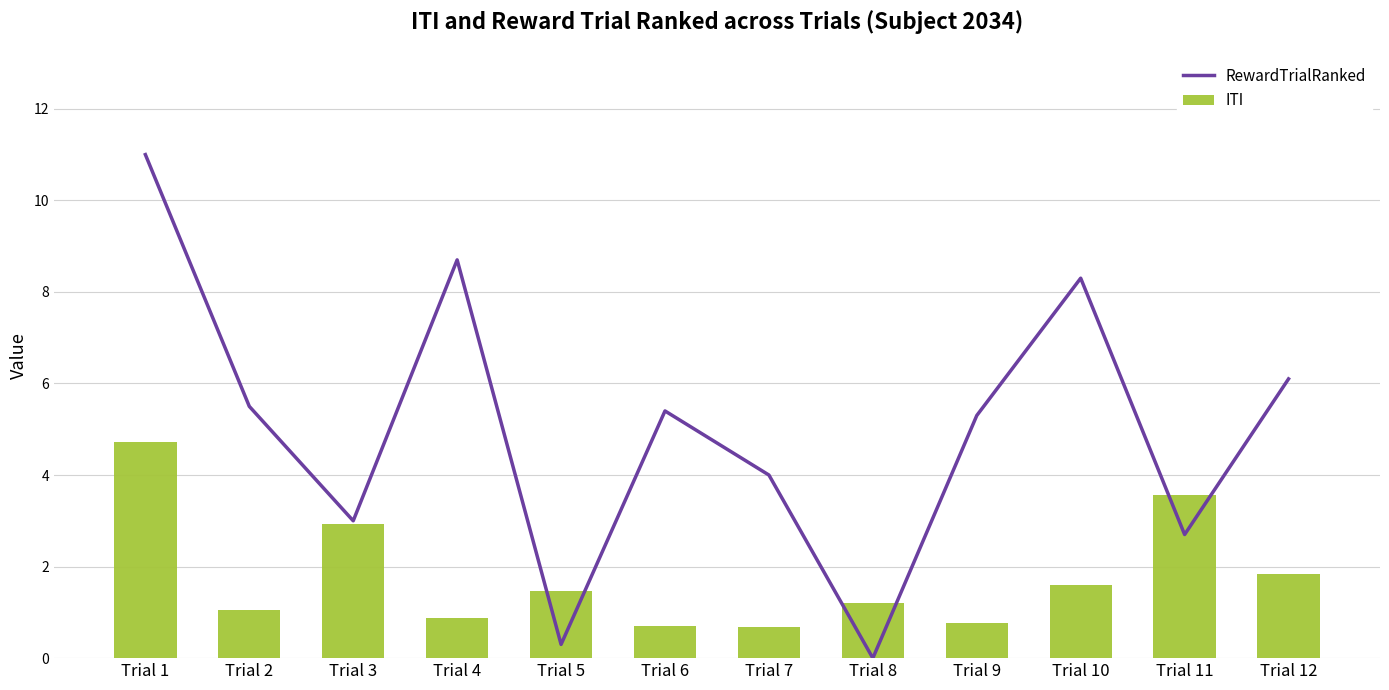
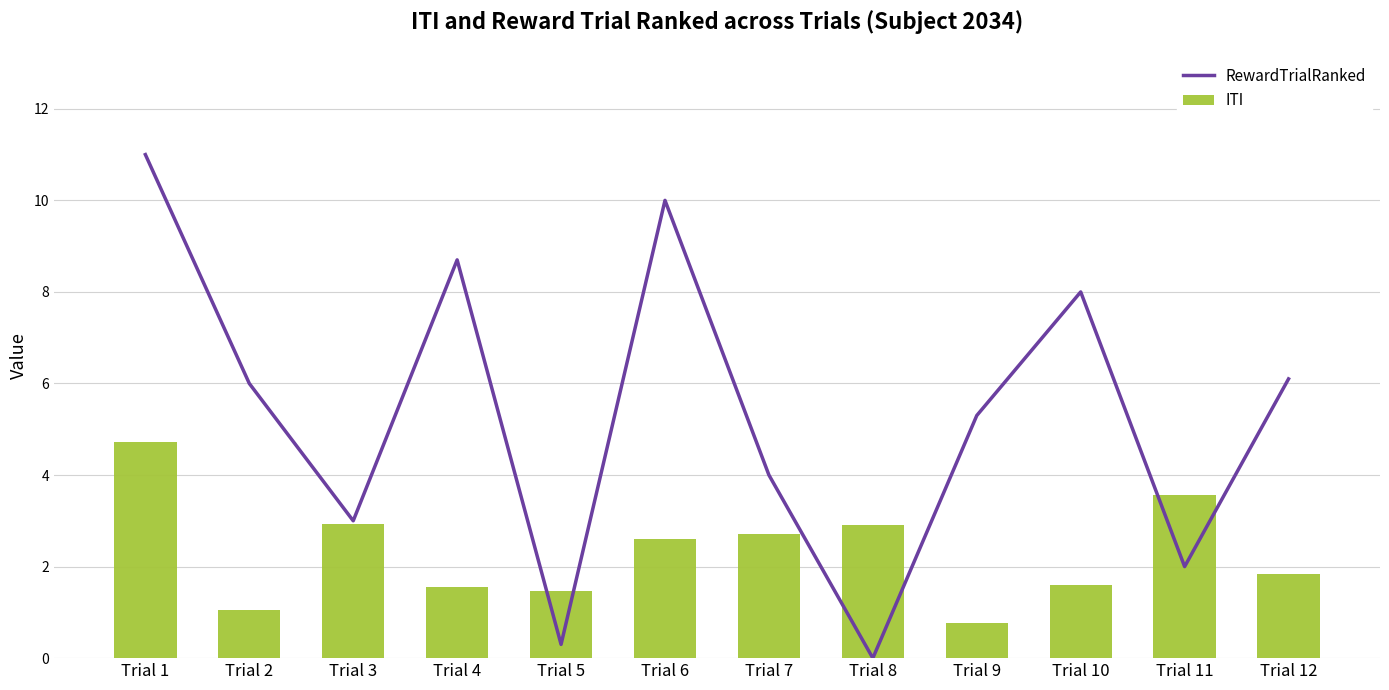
  {
    "ITI": {
      "Trial 1": 4.7,
      "Trial 2": 1.0,
      "Trial 3": 2.9,
-     "Trial 4": 0.9,
+     "Trial 4": 1.5,
      "Trial 5": 1.5,
-     "Trial 6": 0.7,
-     "Trial 7": 0.7,
-     "Trial 8": 1.2,
+     "Trial 6": 2.6,
+     "Trial 7": 2.7,
+     "Trial 8": 2.9,
      "Trial 9": 0.8,
      "Trial 10": 1.6,
      "Trial 11": 3.6,
      "Trial 12": 1.8
    },
    "RewardTrialRanked": {
      "Trial 1": 11.0,
-     "Trial 2": 5.5,
+     "Trial 2": 6.0,
      "Trial 3": 3.0,
      "Trial 4": 8.7,
      "Trial 5": 0.3,
-     "Trial 6": 5.4,
+     "Trial 6": 10.0,
      "Trial 7": 4.0,
      "Trial 8": 0.0,
      "Trial 9": 5.3,
-     "Trial 10": 8.3,
-     "Trial 11": 2.7,
+     "Trial 10": 8.0,
+     "Trial 11": 2.0,
      "Trial 12": 6.1
    }
  }
